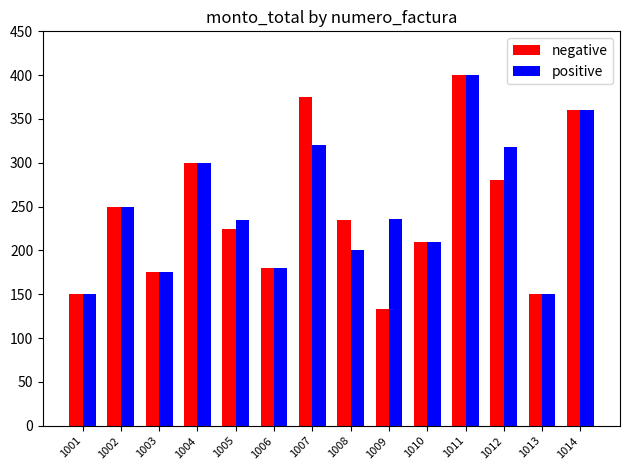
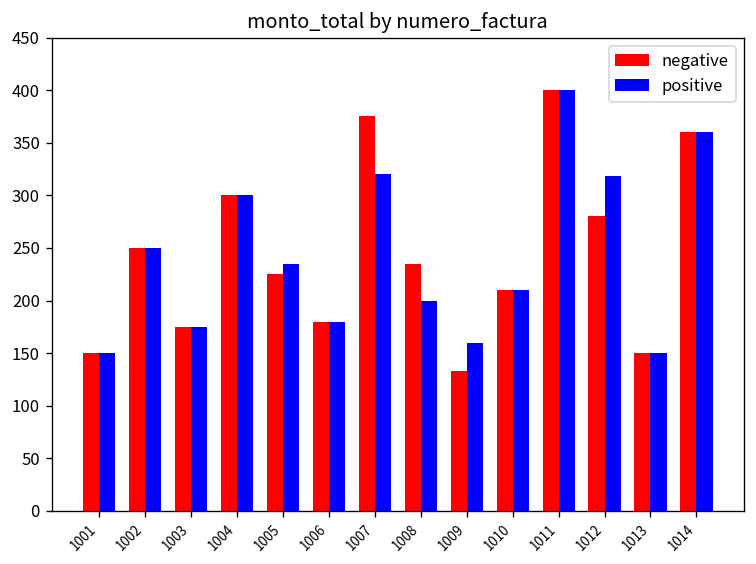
  {
    "negative": {
      "1001": 150,
      "1002": 250,
      "1003": 180,
      "1004": 300,
      "1005": 230,
      "1006": 180,
      "1007": 380,
      "1008": 240,
      "1009": 130,
      "1010": 210,
      "1011": 400,
      "1012": 280,
      "1013": 150,
      "1014": 360
    },
    "positive": {
      "1001": 150,
      "1002": 250,
      "1003": 180,
      "1004": 300,
      "1005": 230,
      "1006": 180,
      "1007": 320,
      "1008": 200,
-     "1009": 240,
+     "1009": 160,
      "1010": 210,
      "1011": 400,
      "1012": 320,
      "1013": 150,
      "1014": 360
    }
  }
